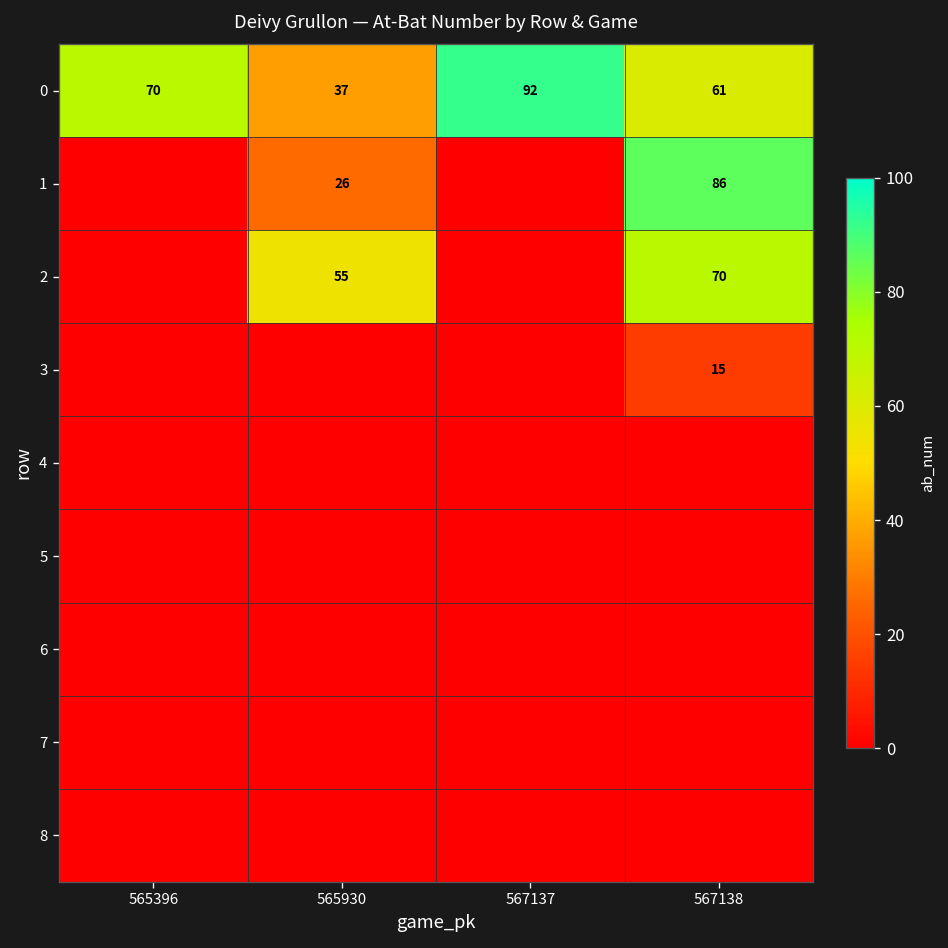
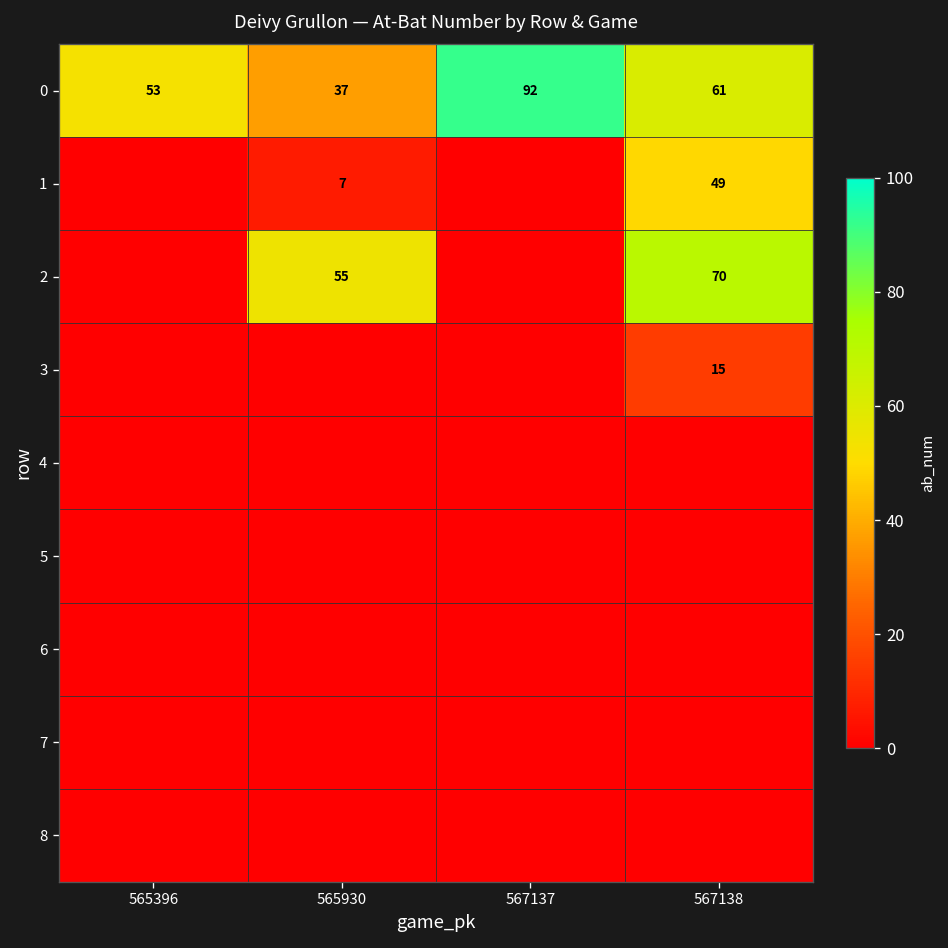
  {
    "0": {
-     "565396": 70,
+     "565396": 53,
      "565930": 37,
      "567137": 92,
      "567138": 61
    },
    "1": {
-     "565930": 26,
-     "567138": 86
+     "565930": 7,
+     "567138": 49
    },
    "2": {
      "565930": 55,
      "567138": 70
    },
    "3": {
      "567138": 15
    }
  }
